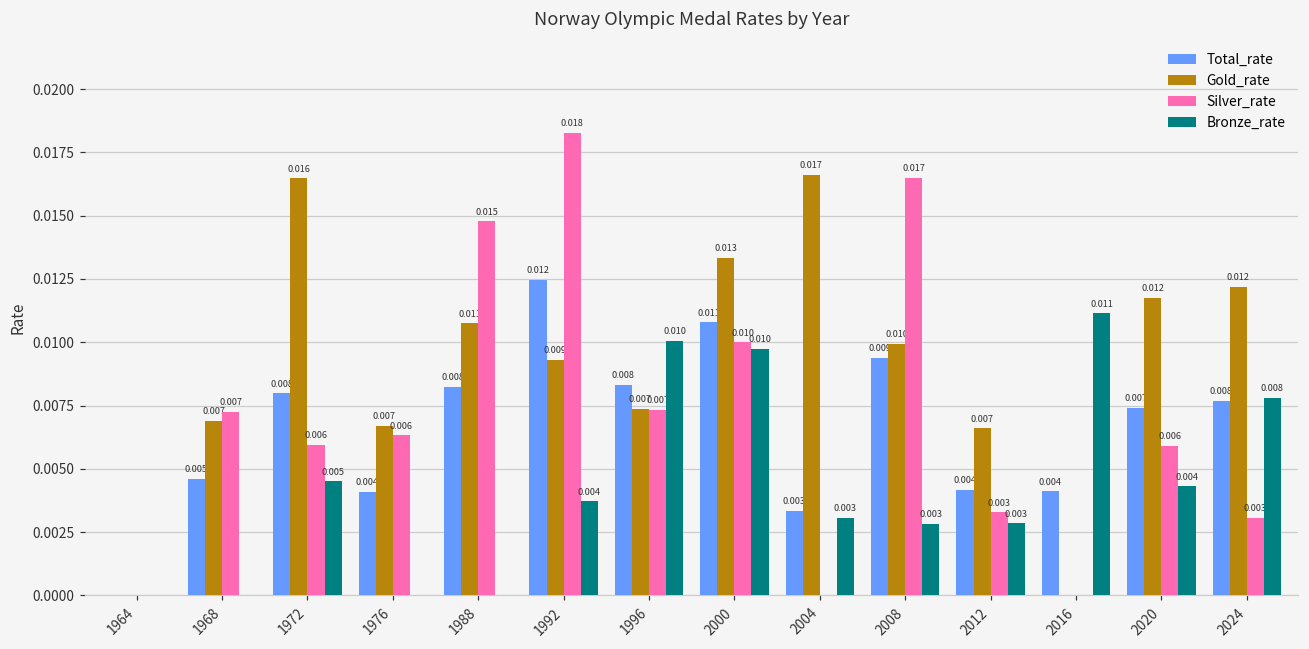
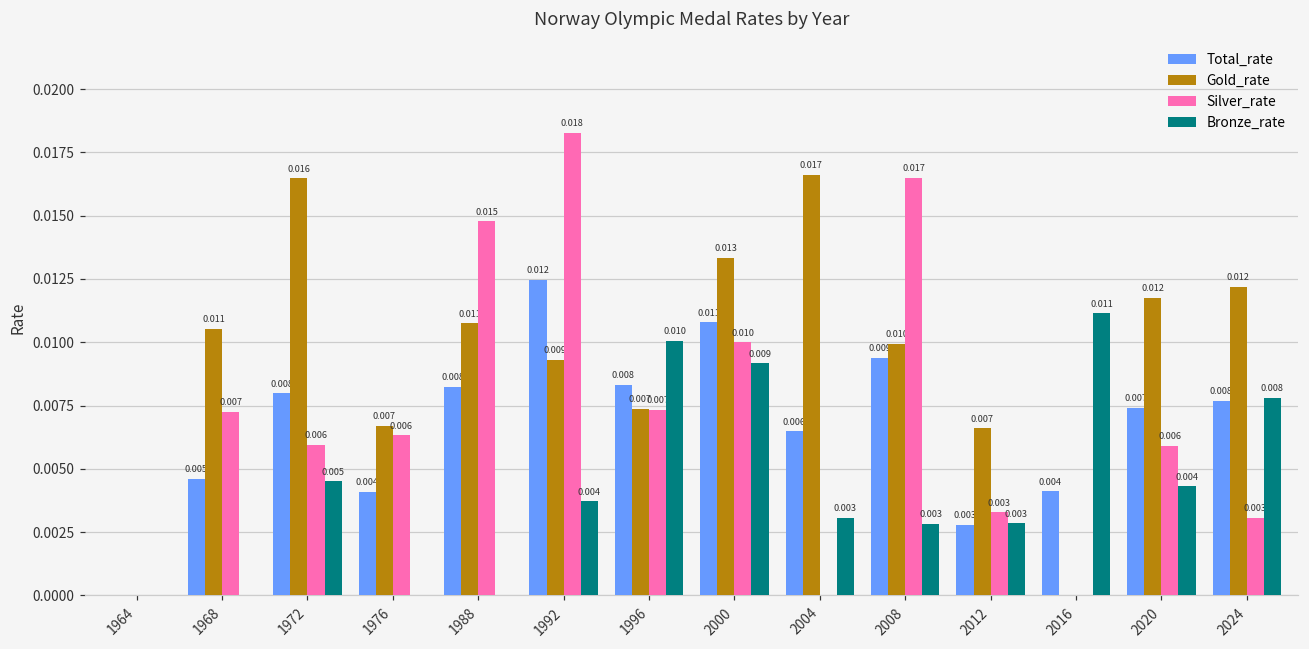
  {
    "Total_rate": {
      "1968": 0.005,
      "1972": 0.008,
      "1976": 0.004,
      "1988": 0.008,
      "1992": 0.012,
      "1996": 0.008,
      "2000": 0.011,
-     "2004": 0.003,
+     "2004": 0.006,
      "2008": 0.009,
-     "2012": 0.004,
+     "2012": 0.003,
      "2016": 0.004,
      "2020": 0.007,
      "2024": 0.008
    },
    "Gold_rate": {
-     "1968": 0.007,
+     "1968": 0.011,
      "1972": 0.016,
      "1976": 0.007,
      "1988": 0.011,
      "1992": 0.009,
      "2000": 0.013,
      "2004": 0.017,
      "2008": 0.010,
      "2012": 0.007,
      "2020": 0.012,
      "2024": 0.012
    },
    "Silver_rate": {
      "1968": 0.007,
      "1972": 0.006,
      "1976": 0.006,
      "1988": 0.015,
      "1992": 0.018,
      "2000": 0.010,
      "2008": 0.017,
      "2012": 0.003,
      "2020": 0.006,
      "2024": 0.003
    },
    "Bronze_rate": {
      "1972": 0.005,
      "1992": 0.004,
      "1996": 0.010,
-     "2000": 0.010,
+     "2000": 0.009,
      "2004": 0.003,
      "2008": 0.003,
      "2012": 0.003,
      "2016": 0.011,
      "2020": 0.004,
      "2024": 0.008
    }
  }
